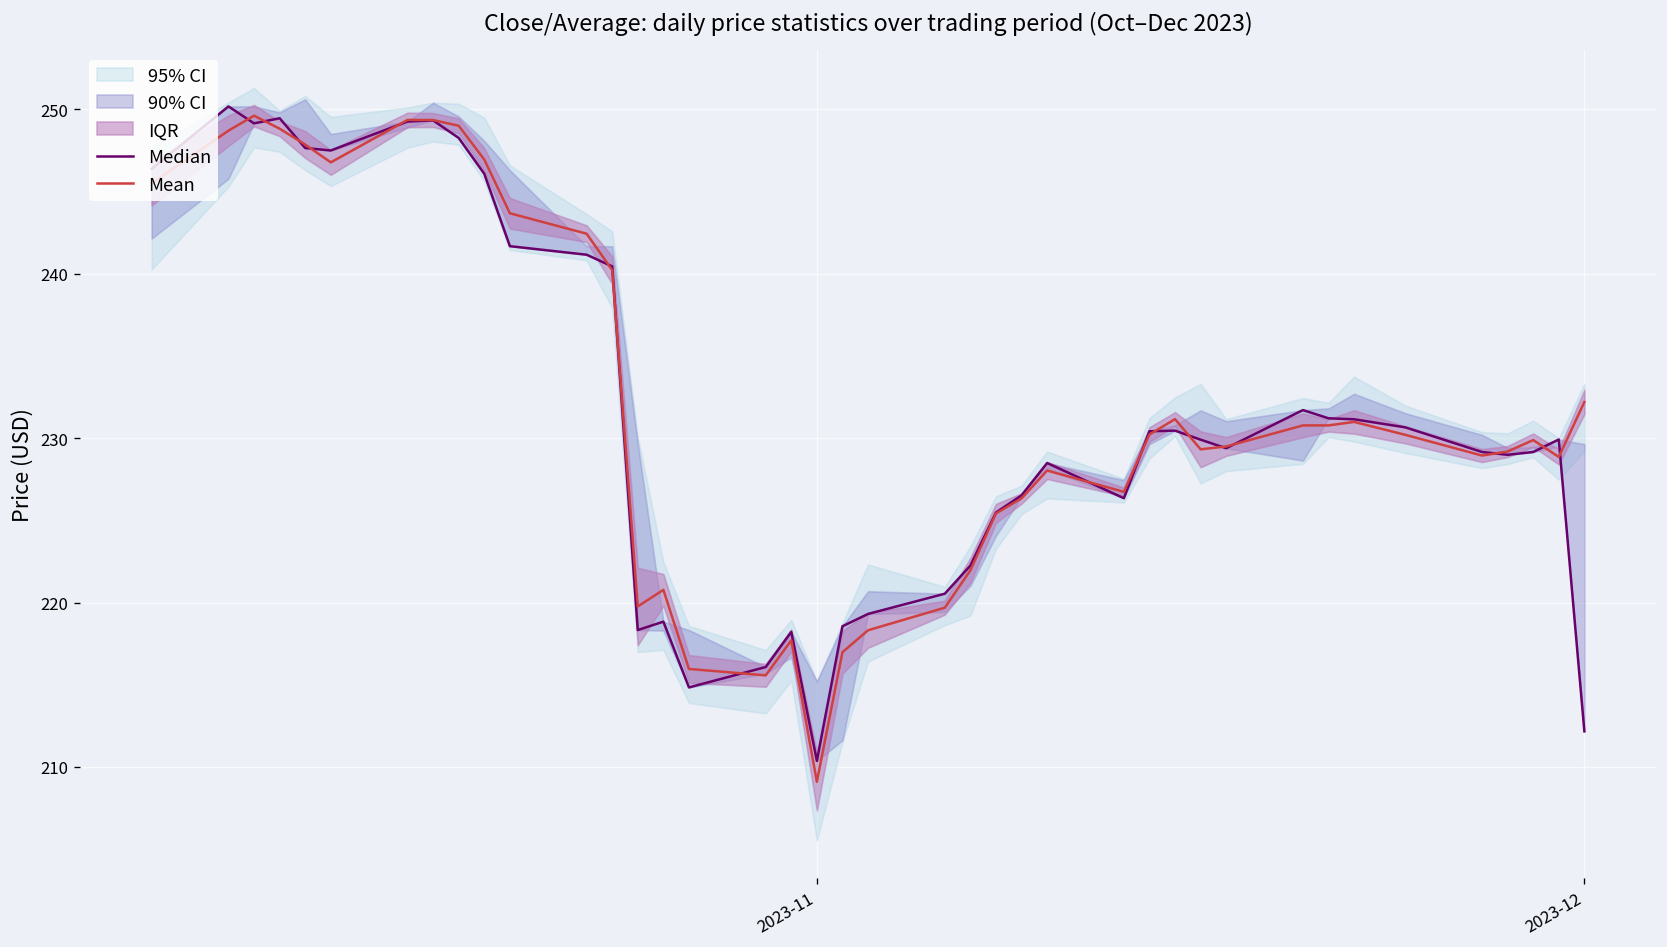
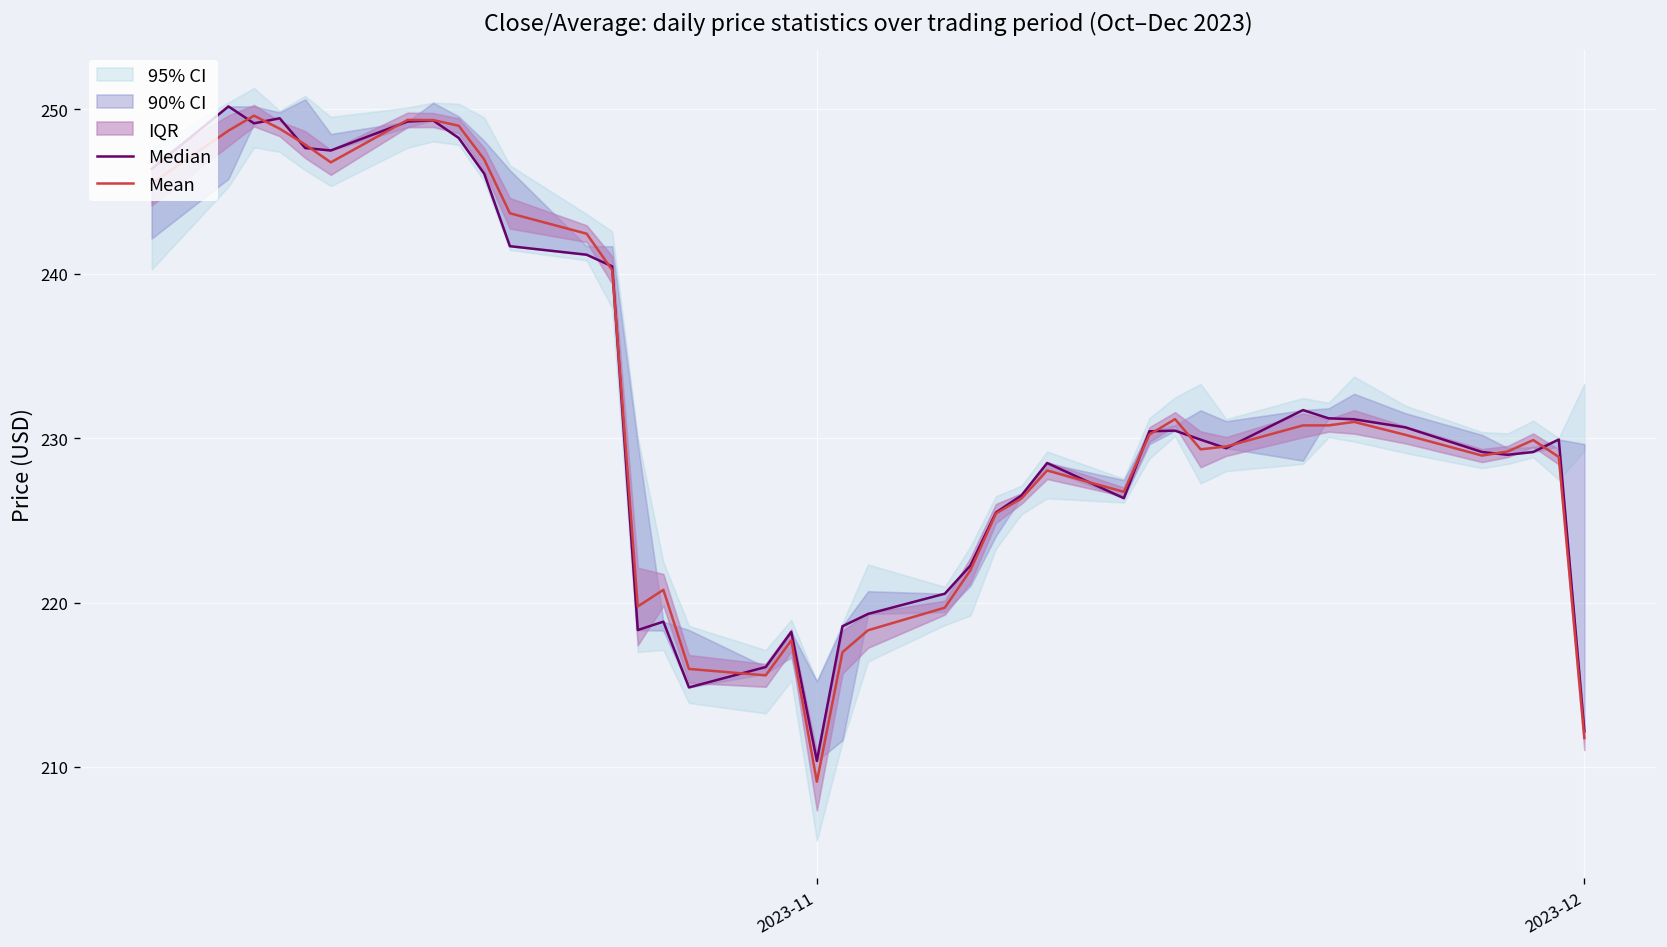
  {
    "Median": {
      "2023-11": 210.4,
      "2023-12": 212.2
    },
    "Mean": {
      "2023-11": 209.1,
-     "2023-12": 232.2
+     "2023-12": 211.8
    }
  }
